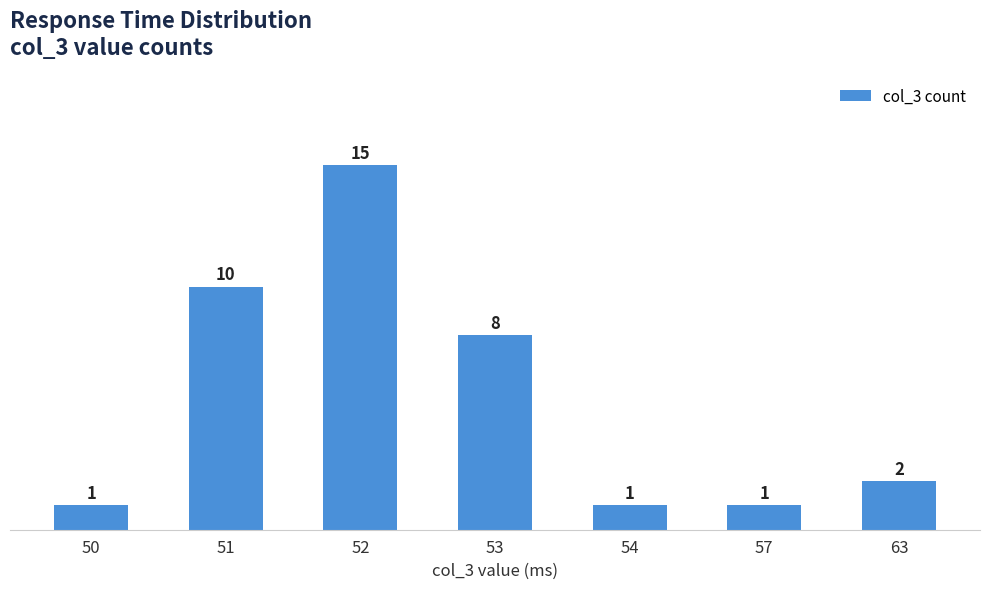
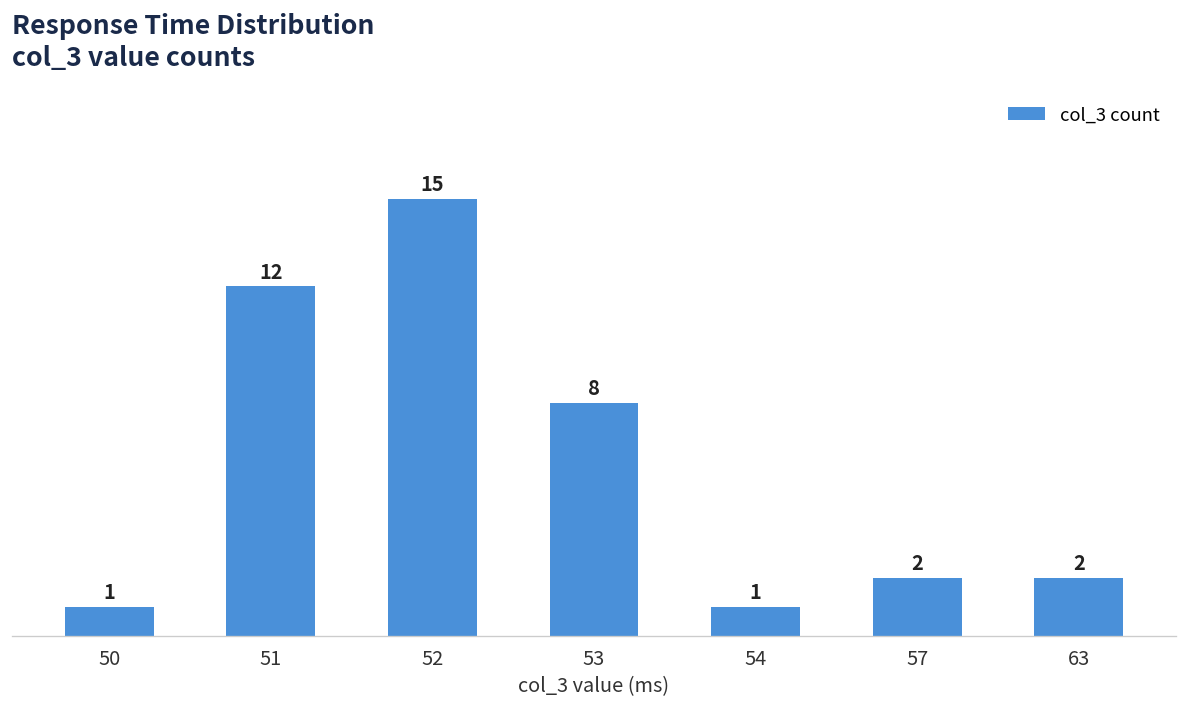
  {
    "50": 1,
-   "51": 10,
+   "51": 12,
    "52": 15,
    "53": 8,
    "54": 1,
-   "57": 1,
+   "57": 2,
    "63": 2
  }
